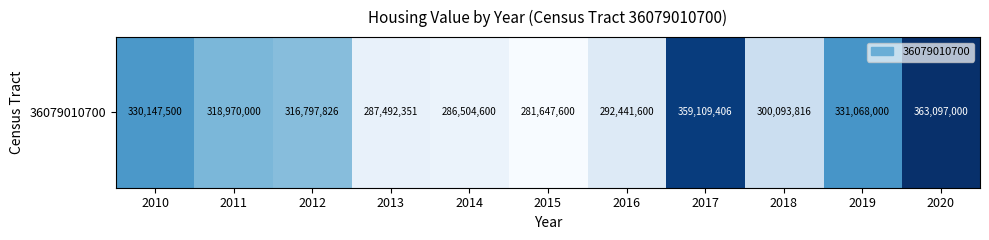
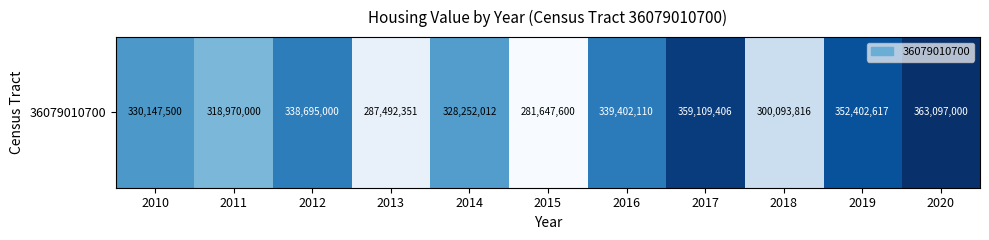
  {
    "36079010700": {
      "2010": "330,147,500",
      "2011": "318,970,000",
-     "2012": "316,797,826",
+     "2012": "338,695,000",
      "2013": "287,492,351",
-     "2014": "286,504,600",
+     "2014": "328,252,012",
      "2015": "281,647,600",
-     "2016": "292,441,600",
+     "2016": "339,402,110",
      "2017": "359,109,406",
      "2018": "300,093,816",
-     "2019": "331,068,000",
+     "2019": "352,402,617",
      "2020": "363,097,000"
    }
  }
